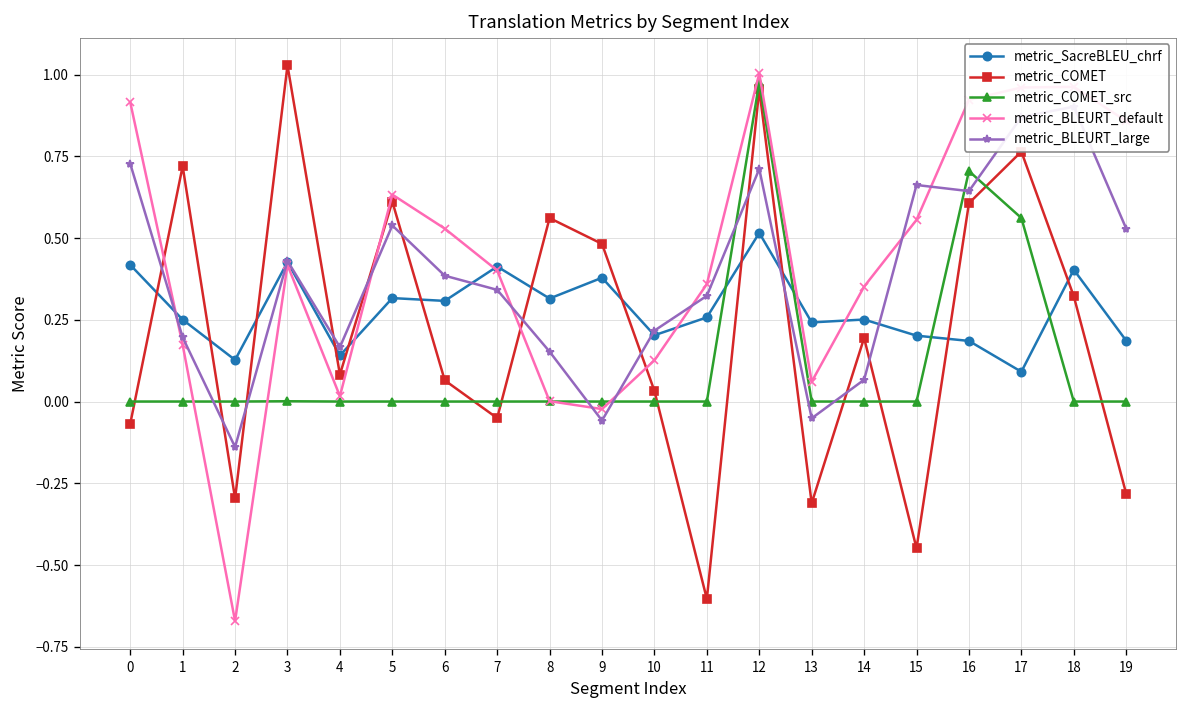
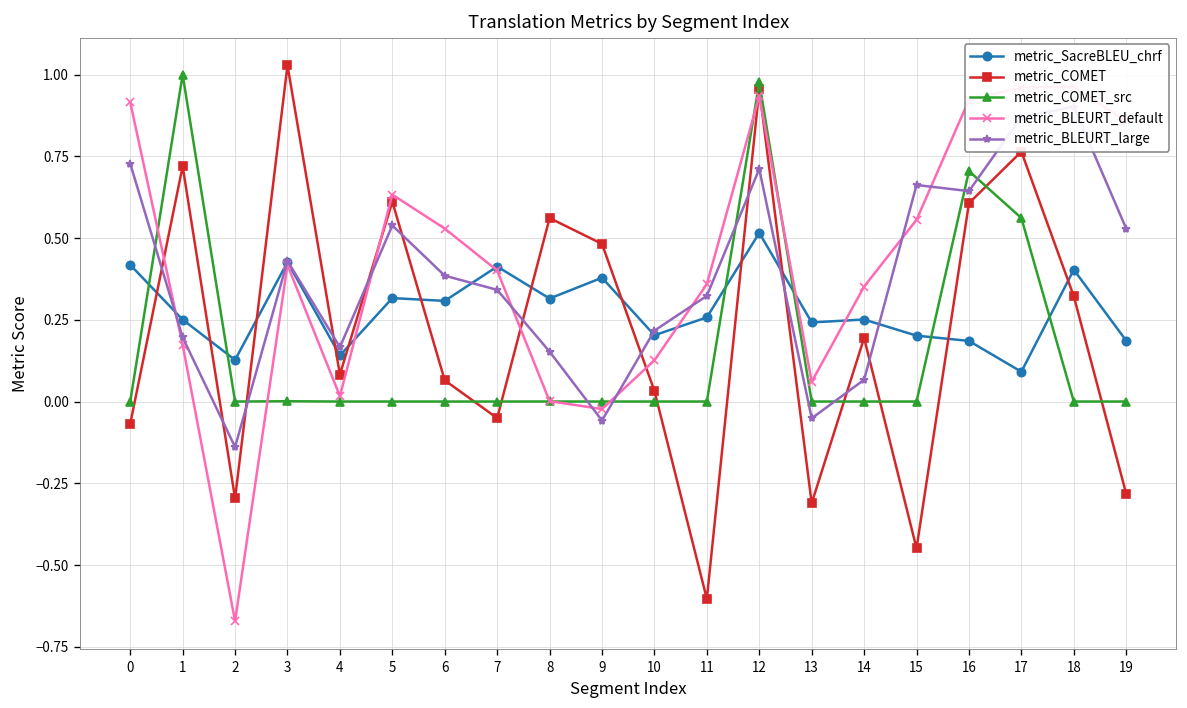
  {
    "metric_SacreBLEU_chrf": {
      "0": 0.42,
      "1": 0.25,
      "2": 0.13,
      "4": 0.14,
      "5": 0.32,
      "6": 0.31,
      "7": 0.41,
      "8": 0.32,
      "9": 0.38,
      "10": 0.20,
      "11": 0.26,
      "12": 0.52,
      "13": 0.24,
      "14": 0.25,
      "15": 0.20,
      "16": 0.19,
      "17": 0.09,
      "18": 0.40,
      "19": 0.19
    },
    "metric_COMET": {
      "0": -0.07,
      "1": 0.72,
      "2": -0.30,
      "3": 1.03,
      "4": 0.08,
      "5": 0.61,
      "6": 0.06,
      "7": -0.05,
      "8": 0.56,
      "9": 0.48,
      "10": 0.03,
      "11": -0.60,
      "12": 0.96,
      "13": -0.31,
      "14": 0.19,
      "15": -0.45,
      "16": 0.61,
      "17": 0.76,
      "18": 0.32,
      "19": -0.28
    },
    "metric_COMET_src": {
      "0": 0,
-     "1": 0,
+     "1": 1,
      "2": 0,
      "3": 0,
      "4": 0,
      "5": 0,
      "6": 0,
      "7": 0,
      "9": 0,
      "10": 0,
      "11": 0,
      "12": 0.98,
      "13": 0,
      "14": 0,
      "15": 0,
      "16": 0.70,
      "17": 0.56,
      "18": 0,
      "19": 0
    },
    "metric_BLEURT_default": {
      "0": 0.92,
      "1": 0.17,
      "2": -0.67,
      "4": 0.02,
      "5": 0.63,
      "6": 0.53,
      "7": 0.40,
      "9": -0.02,
      "10": 0.13,
      "11": 0.36,
-     "12": 1.00,
+     "12": 0.93,
      "13": 0.06,
      "14": 0.35,
      "15": 0.56
    },
    "metric_BLEURT_large": {
      "0": 0.73,
      "1": 0.20,
      "2": -0.14,
      "4": 0.17,
      "5": 0.54,
      "6": 0.38,
      "7": 0.34,
      "8": 0.15,
      "9": -0.06,
      "10": 0.22,
      "11": 0.32,
      "12": 0.71,
      "13": -0.05,
      "14": 0.07,
      "15": 0.66,
      "16": 0.64,
      "19": 0.53
    }
  }
